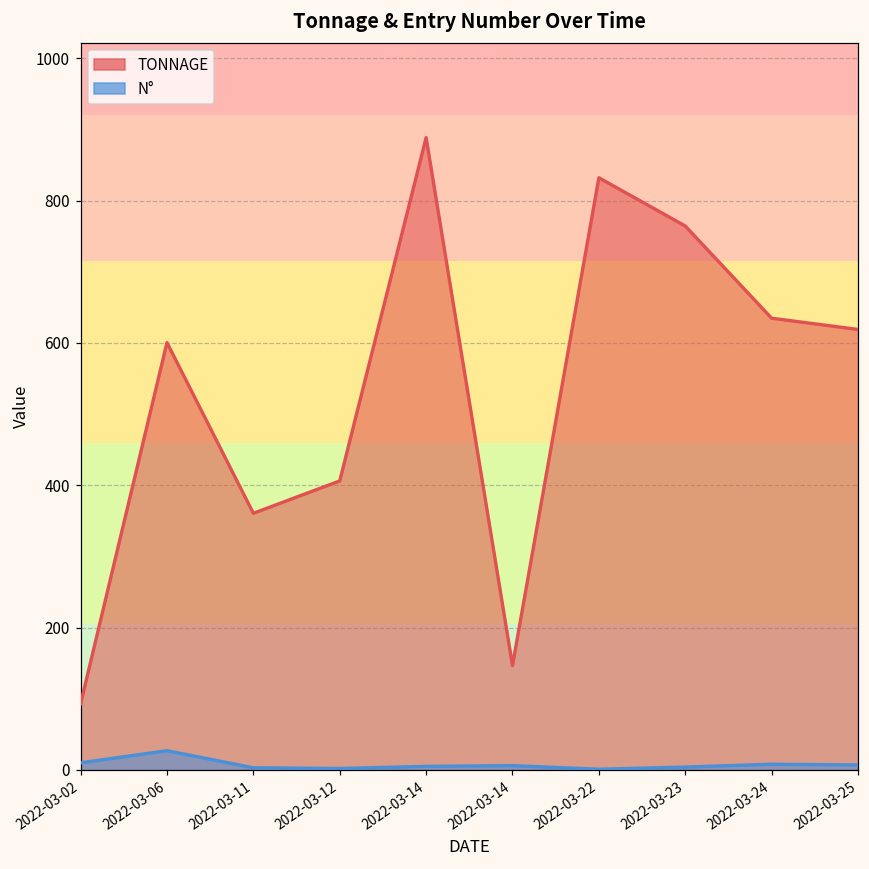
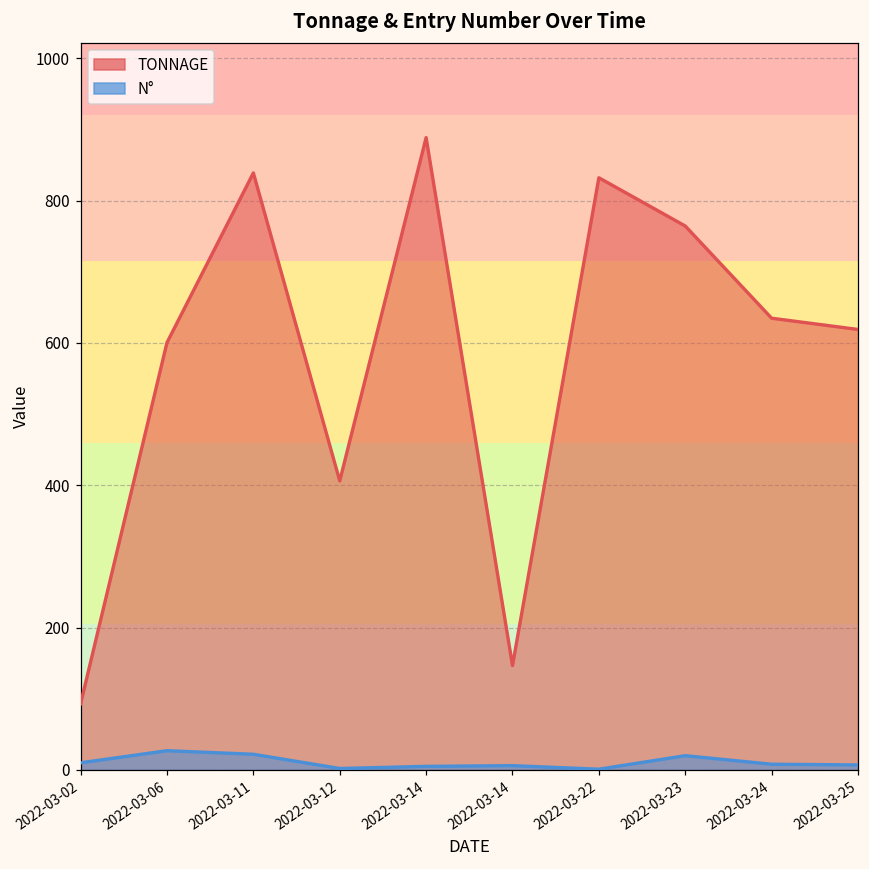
  {
    "TONNAGE": {
      "2022-03-02": 90,
      "2022-03-06": 600,
-     "2022-03-11": 360,
+     "2022-03-11": 840,
      "2022-03-12": 410,
      "2022-03-22": 830,
      "2022-03-23": 760,
      "2022-03-24": 630,
      "2022-03-25": 620
    },
    "N°": {
      "2022-03-02": 10,
      "2022-03-06": 30,
-     "2022-03-11": 0,
+     "2022-03-11": 20,
      "2022-03-12": 0,
      "2022-03-22": 0,
-     "2022-03-23": 0,
+     "2022-03-23": 20,
      "2022-03-24": 10,
      "2022-03-25": 10
    }
  }
